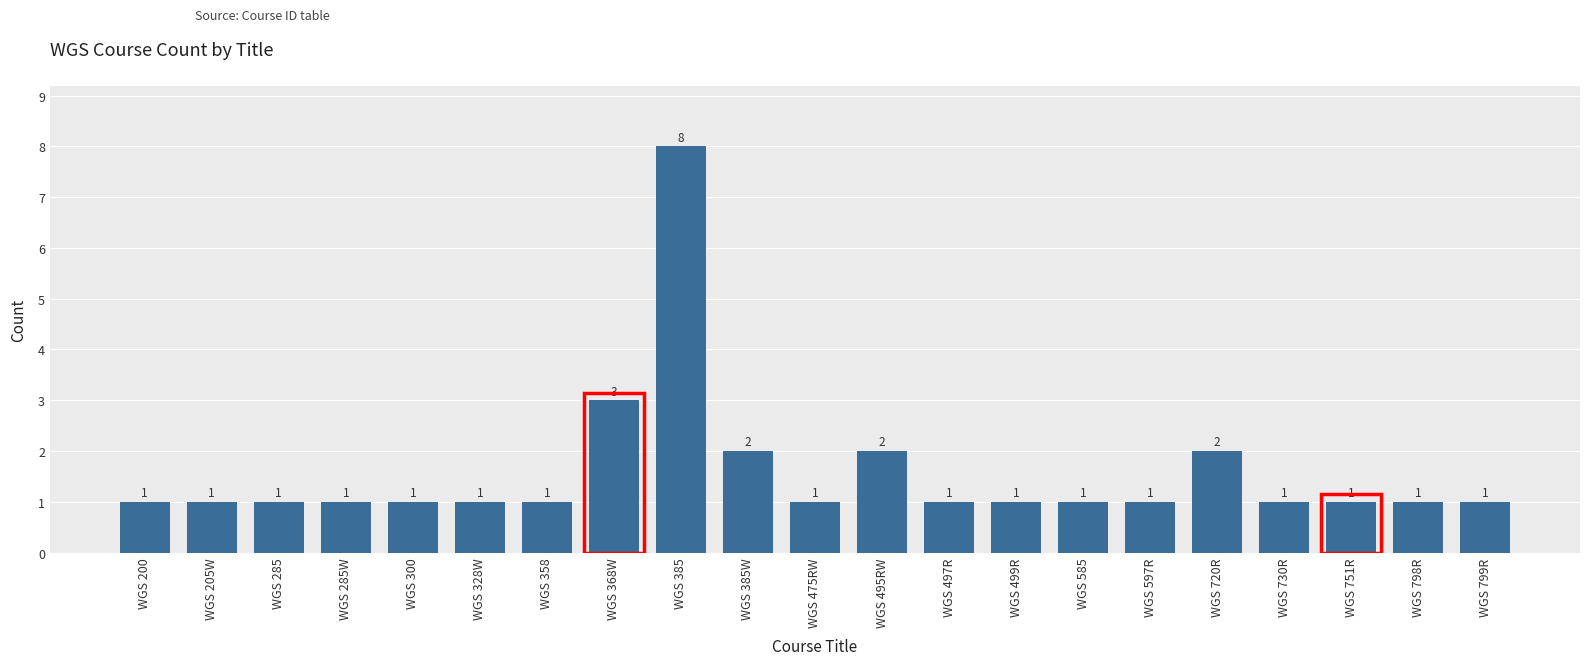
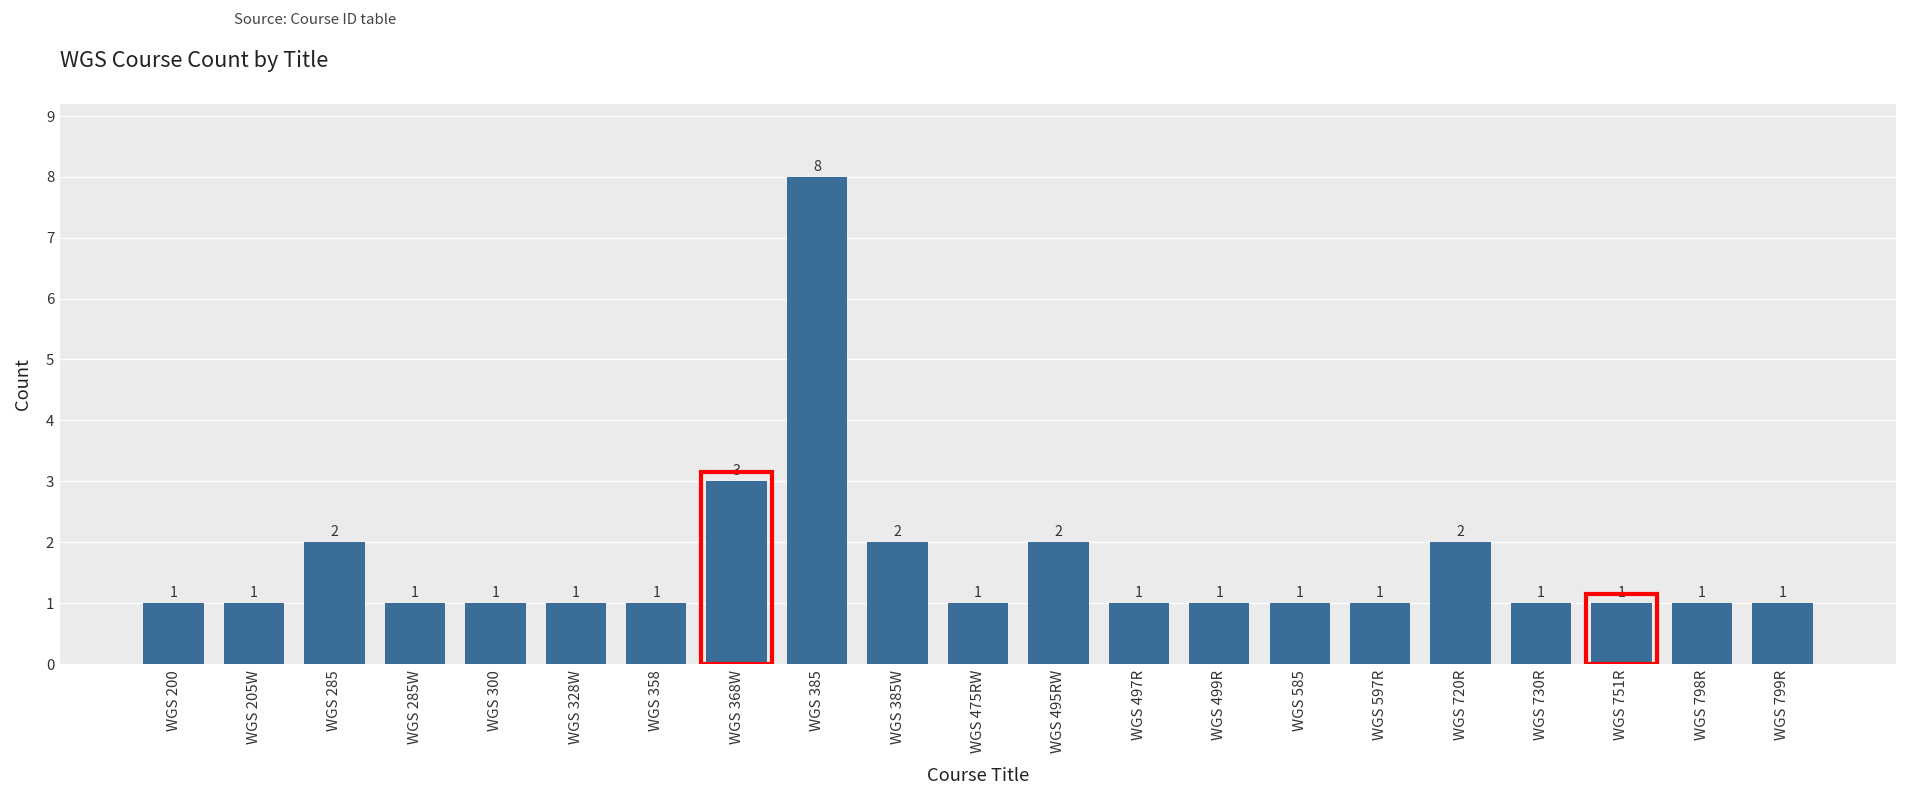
  {
    "WGS 200": 1,
    "WGS 205W": 1,
-   "WGS 285": 1,
+   "WGS 285": 2,
    "WGS 285W": 1,
    "WGS 300": 1,
    "WGS 328W": 1,
    "WGS 358": 1,
    "WGS 368W": 3,
    "WGS 385": 8,
    "WGS 385W": 2,
    "WGS 475RW": 1,
    "WGS 495RW": 2,
    "WGS 497R": 1,
    "WGS 499R": 1,
    "WGS 585": 1,
    "WGS 597R": 1,
    "WGS 720R": 2,
    "WGS 730R": 1,
    "WGS 751R": 1,
    "WGS 798R": 1,
    "WGS 799R": 1
  }
